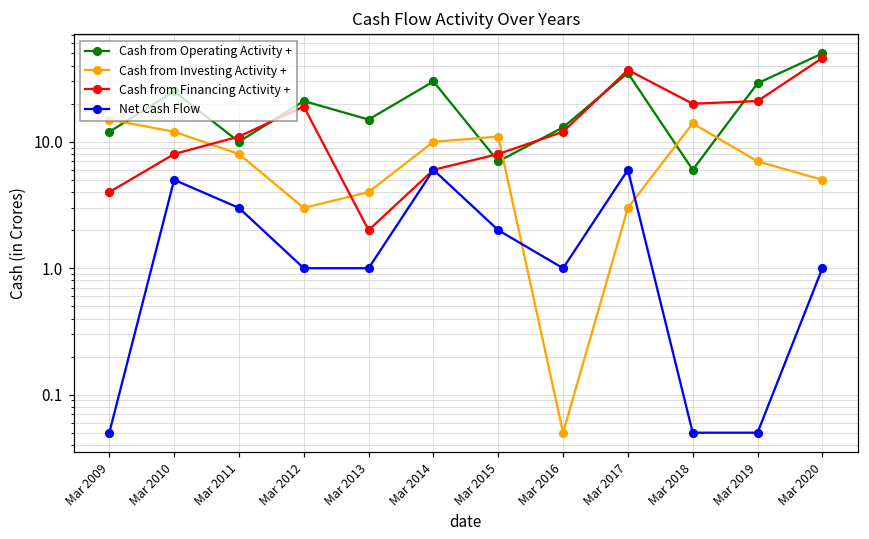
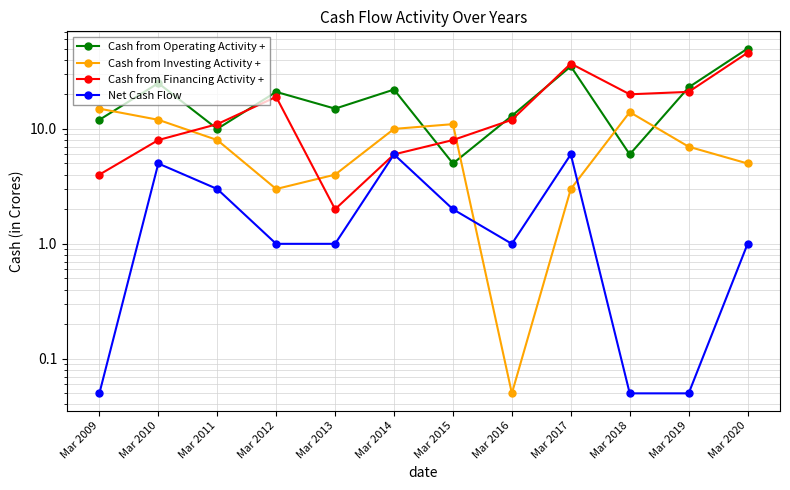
  {
    "Cash from Operating Activity +": {
      "Mar 2009": 12,
      "Mar 2011": 10,
      "Mar 2012": 21,
      "Mar 2013": 15,
-     "Mar 2014": 30,
-     "Mar 2015": 7,
+     "Mar 2014": 22,
+     "Mar 2015": 5,
      "Mar 2016": 13,
      "Mar 2017": 35,
      "Mar 2018": 6,
-     "Mar 2019": 29,
+     "Mar 2019": 23,
      "Mar 2020": 50
    },
    "Cash from Investing Activity +": {
      "Mar 2009": 15,
      "Mar 2010": 12,
      "Mar 2011": 8,
      "Mar 2012": 3,
      "Mar 2013": 4,
      "Mar 2014": 10,
      "Mar 2015": 11,
      "Mar 2016": 0.05,
      "Mar 2017": 3,
      "Mar 2018": 14,
      "Mar 2019": 7,
      "Mar 2020": 5
    },
    "Cash from Financing Activity +": {
      "Mar 2009": 4,
      "Mar 2010": 8,
      "Mar 2011": 11,
      "Mar 2012": 19,
      "Mar 2013": 2,
      "Mar 2015": 8,
      "Mar 2016": 12,
      "Mar 2017": 37,
      "Mar 2018": 20,
      "Mar 2019": 21,
      "Mar 2020": 46
    },
    "Net Cash Flow": {
      "Mar 2009": 0.05,
      "Mar 2010": 5,
      "Mar 2011": 3,
      "Mar 2012": 1,
      "Mar 2013": 1,
      "Mar 2015": 2,
      "Mar 2016": 1,
      "Mar 2017": 6,
      "Mar 2018": 0.05,
      "Mar 2019": 0.05,
      "Mar 2020": 1
    }
  }
